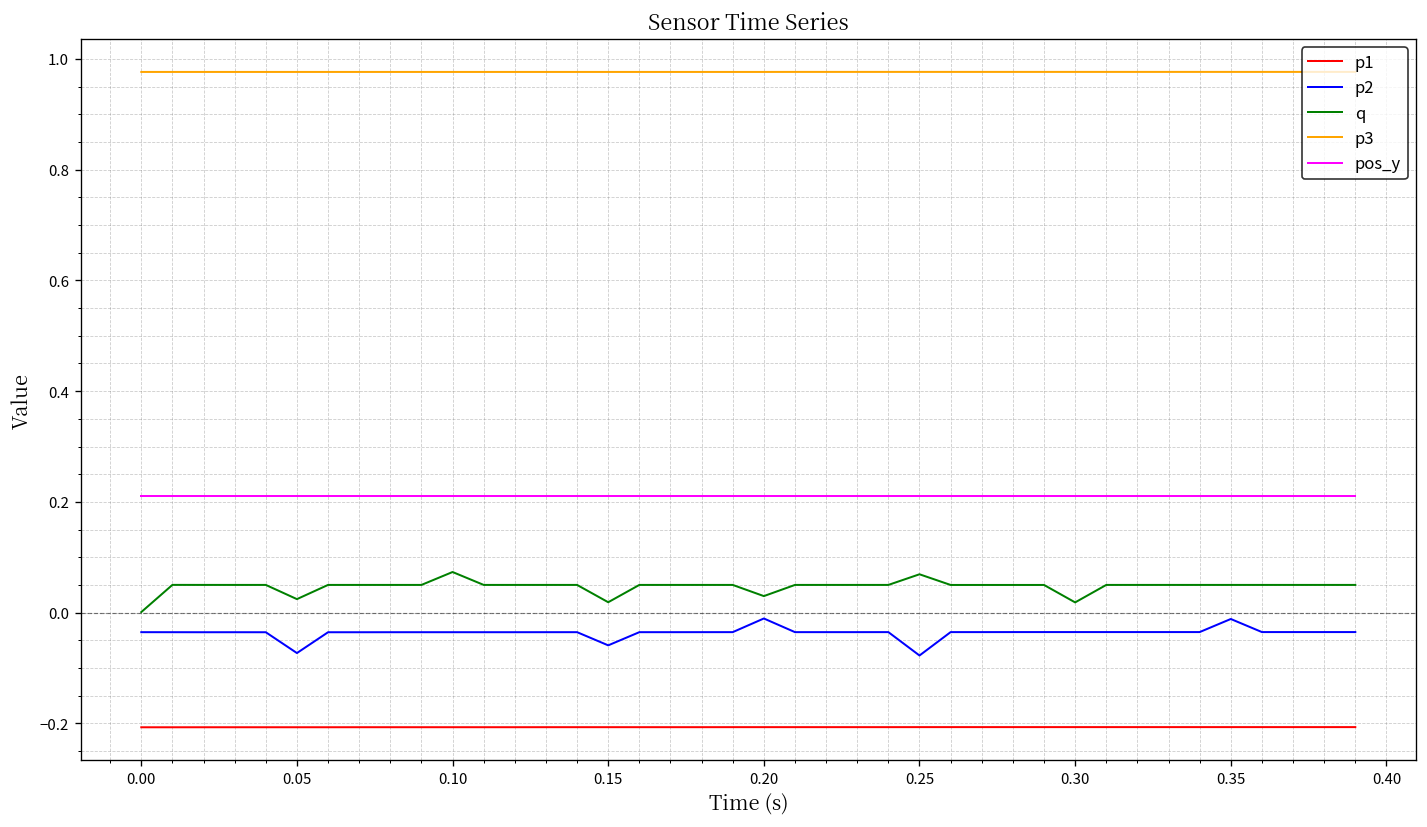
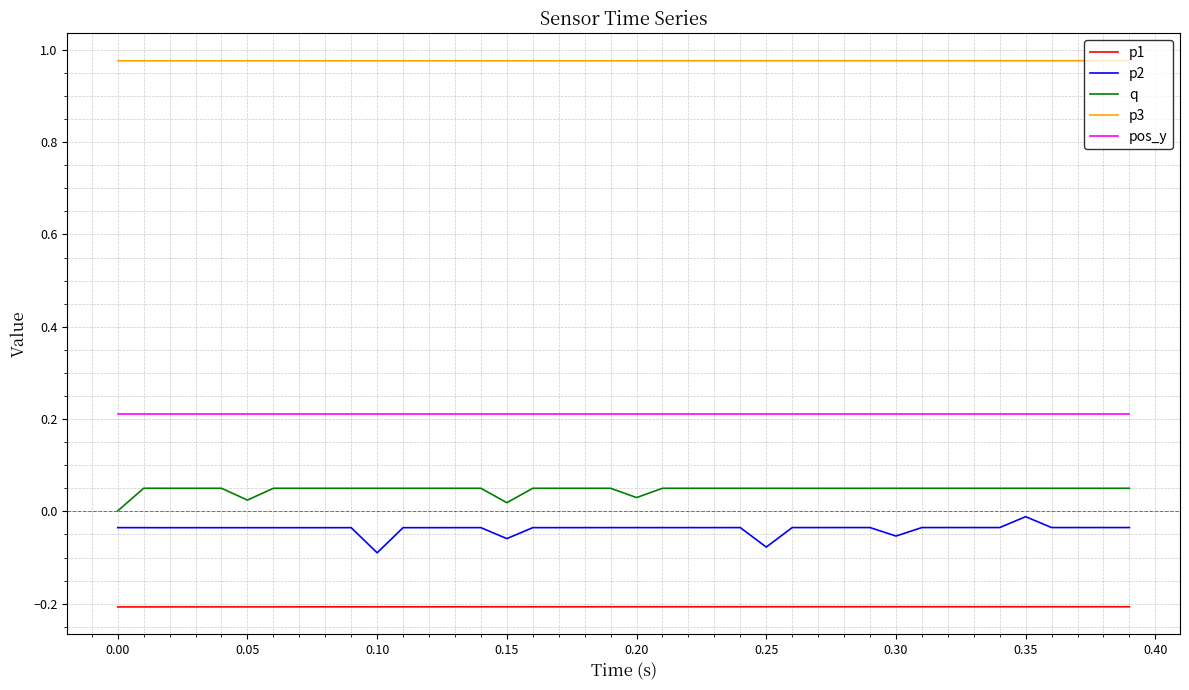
  {
    "p1": {
      "0.00": -0.21,
      "0.05": -0.21,
      "0.10": -0.21,
      "0.15": -0.21,
      "0.20": -0.21,
      "0.25": -0.21,
      "0.30": -0.21,
      "0.35": -0.21
    },
    "p2": {
      "0.00": -0.04,
-     "0.05": -0.07,
-     "0.10": -0.04,
+     "0.05": -0.04,
+     "0.10": -0.09,
      "0.15": -0.06,
-     "0.20": -0.01,
+     "0.20": -0.04,
      "0.25": -0.08,
-     "0.30": -0.04,
+     "0.30": -0.05,
      "0.35": -0.01
    },
    "q": {
      "0.00": 0.00,
      "0.05": 0.02,
-     "0.10": 0.07,
+     "0.10": 0.05,
      "0.15": 0.02,
      "0.20": 0.03,
-     "0.25": 0.07,
-     "0.30": 0.02,
+     "0.25": 0.05,
+     "0.30": 0.05,
      "0.35": 0.05
    },
    "p3": {
      "0.00": 0.98,
      "0.05": 0.98,
      "0.10": 0.98,
      "0.15": 0.98,
      "0.20": 0.98,
      "0.25": 0.98,
      "0.30": 0.98,
      "0.35": 0.98
    },
    "pos_y": {
      "0.00": 0.21,
      "0.05": 0.21,
      "0.10": 0.21,
      "0.15": 0.21,
      "0.20": 0.21,
      "0.25": 0.21,
      "0.30": 0.21,
      "0.35": 0.21
    }
  }
